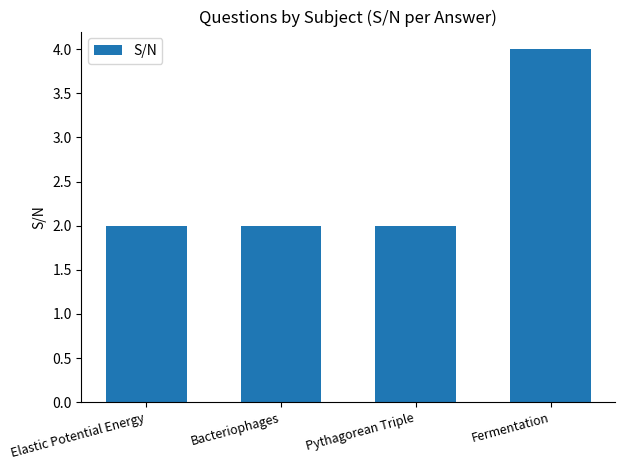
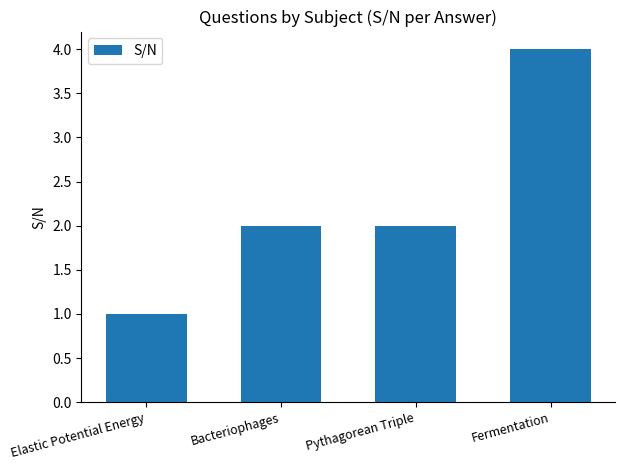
  {
-   "Elastic Potential Energy": 2,
+   "Elastic Potential Energy": 1,
    "Bacteriophages": 2,
    "Pythagorean Triple": 2,
    "Fermentation": 4
  }
